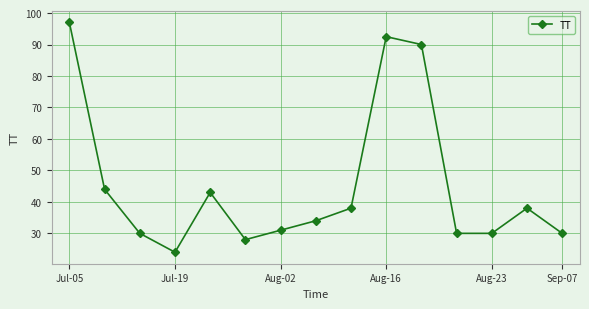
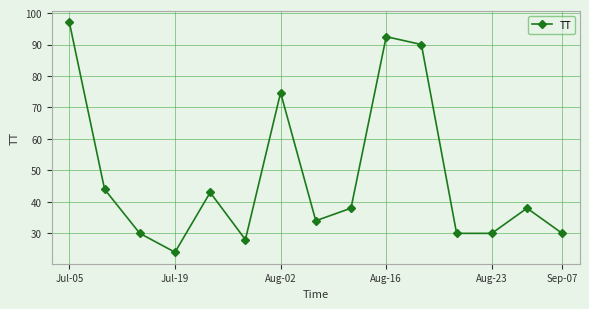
  {
    "Jul-05": 97,
    "Jul-19": 24,
-   "Aug-02": 31,
+   "Aug-02": 75,
    "Aug-16": 93,
    "Aug-23": 30,
    "Sep-07": 30
  }
